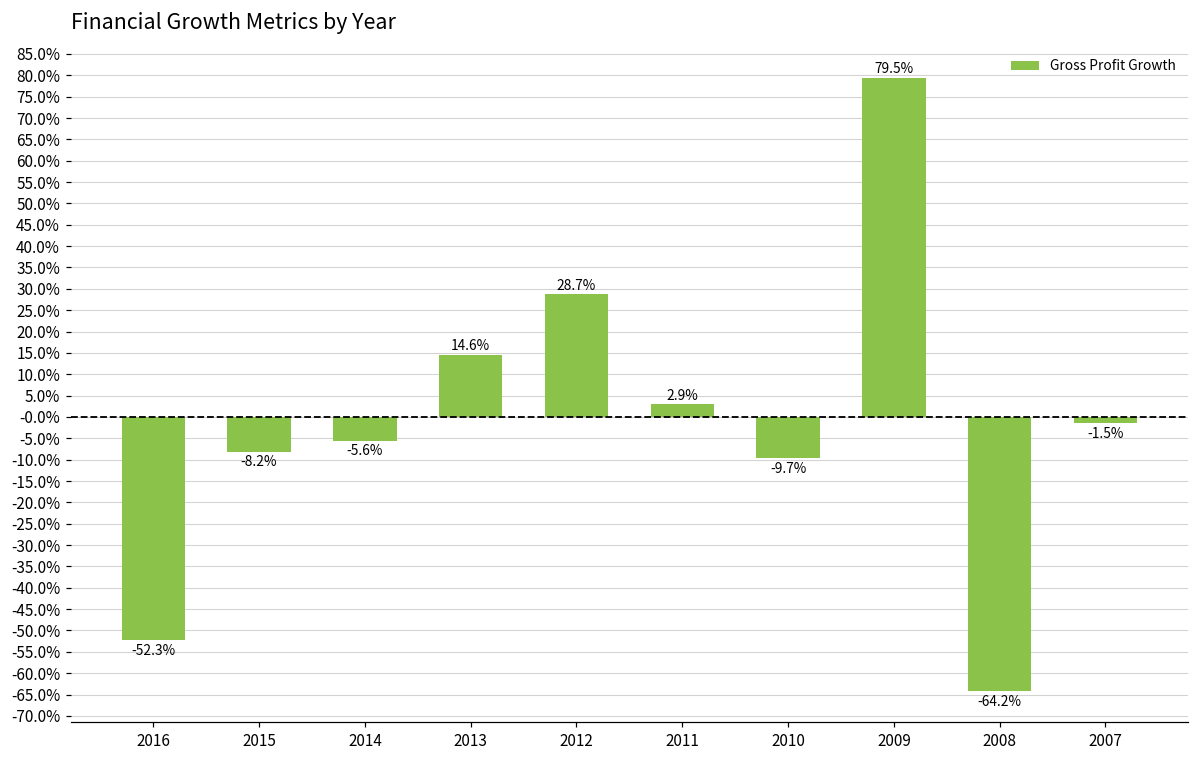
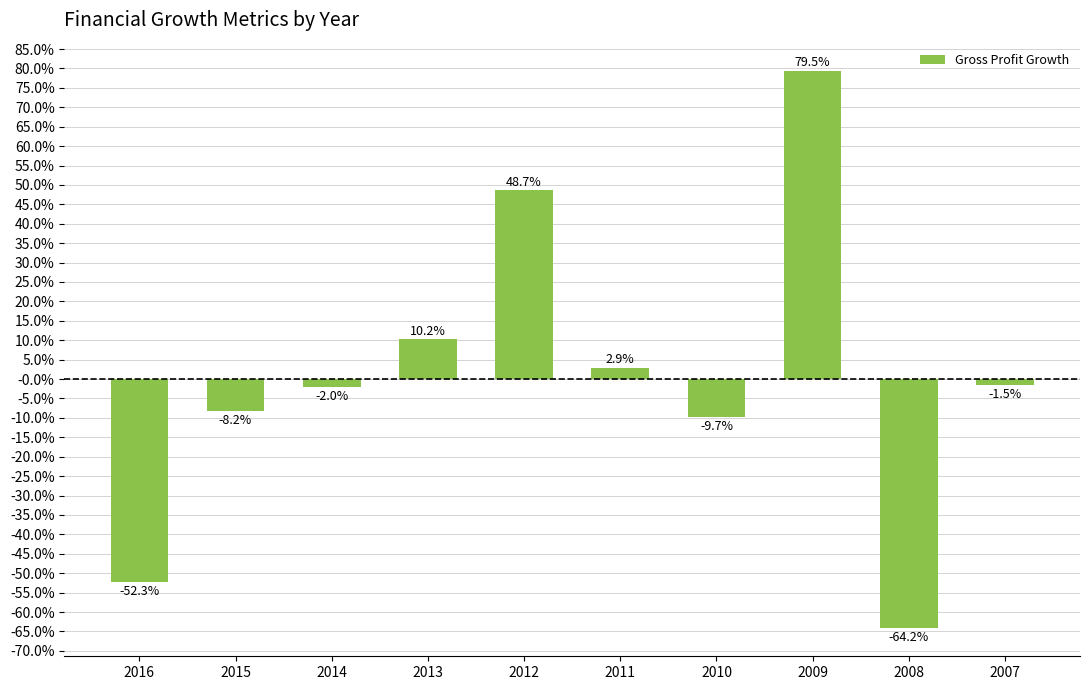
  {
    "2016": "-52.3%",
    "2015": "-8.2%",
-   "2014": "-5.6%",
-   "2013": "14.6%",
-   "2012": "28.7%",
+   "2014": "-2.0%",
+   "2013": "10.2%",
+   "2012": "48.7%",
    "2011": "2.9%",
    "2010": "-9.7%",
    "2009": "79.5%",
    "2008": "-64.2%",
    "2007": "-1.5%"
  }
